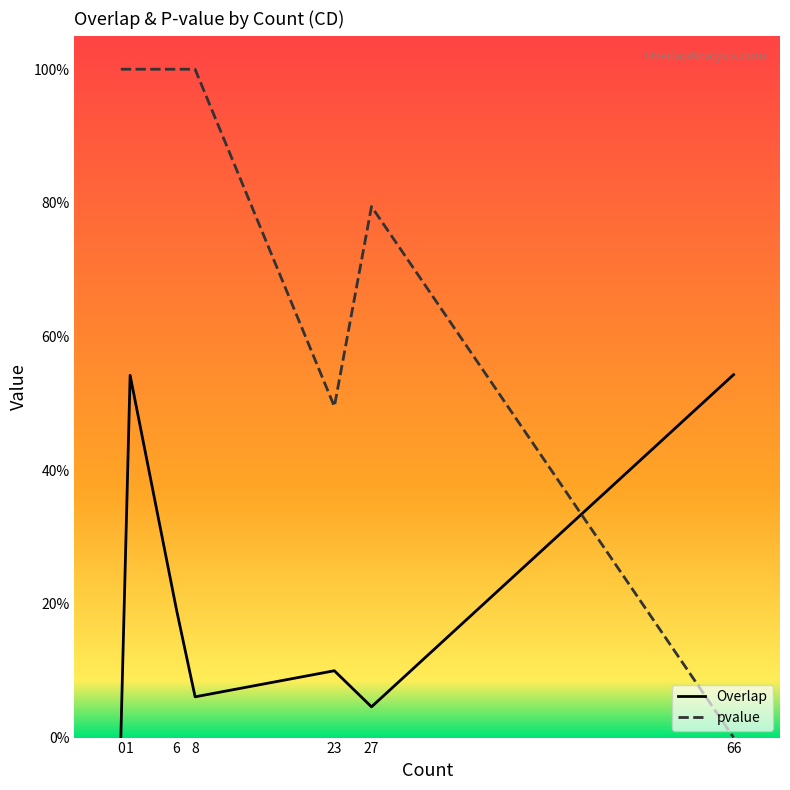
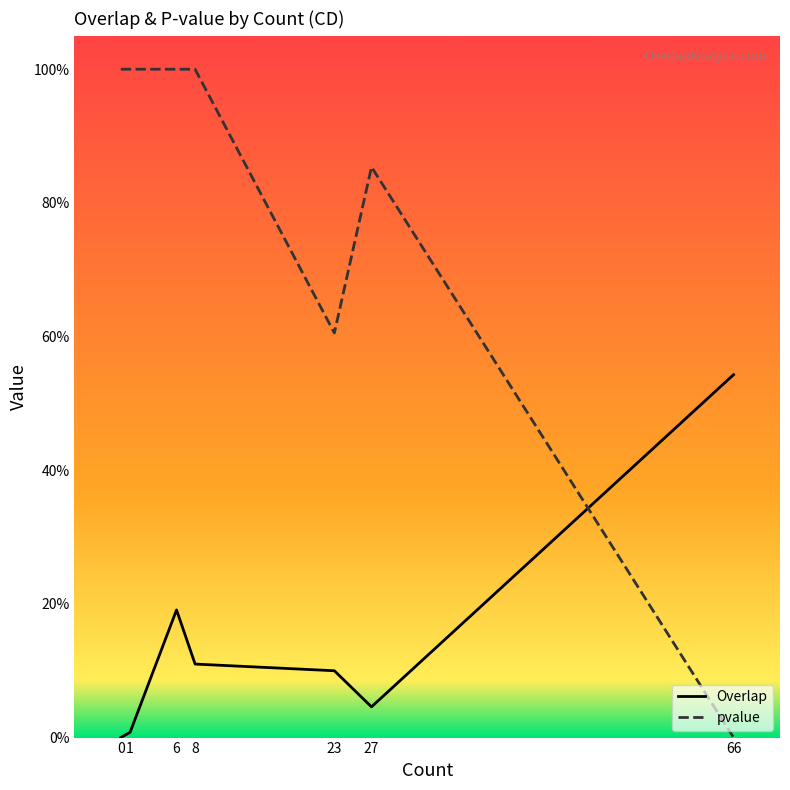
  {
    "Overlap": {
      "0": "0%",
-     "1": "54%",
+     "1": "1%",
      "6": "19%",
-     "8": "6%",
+     "8": "11%",
      "23": "10%",
      "27": "5%",
      "66": "54%"
    },
    "pvalue": {
      "0": "100%",
      "1": "100%",
      "6": "100%",
      "8": "100%",
-     "23": "50%",
-     "27": "79%",
+     "23": "61%",
+     "27": "85%",
      "66": "0%"
    }
  }
